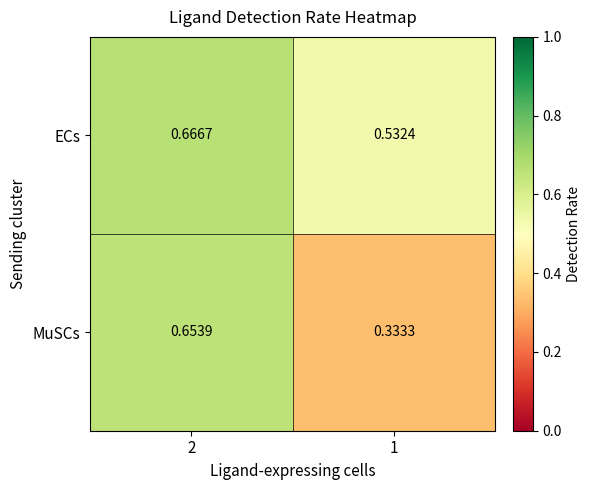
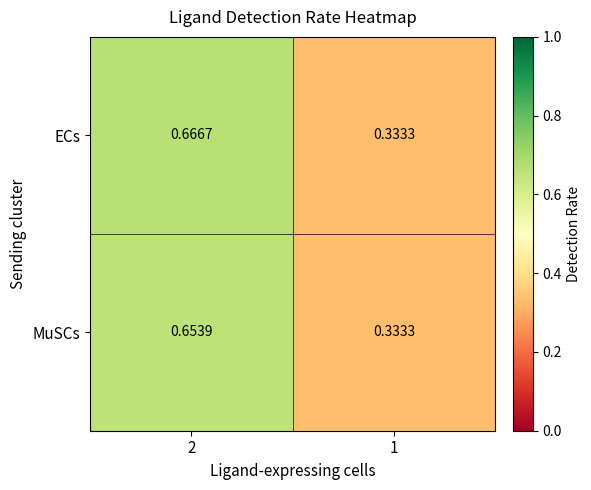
  {
    "ECs": {
      "2": 0.6667,
-     "1": 0.5324
+     "1": 0.3333
    },
    "MuSCs": {
      "2": 0.6539,
      "1": 0.3333
    }
  }
